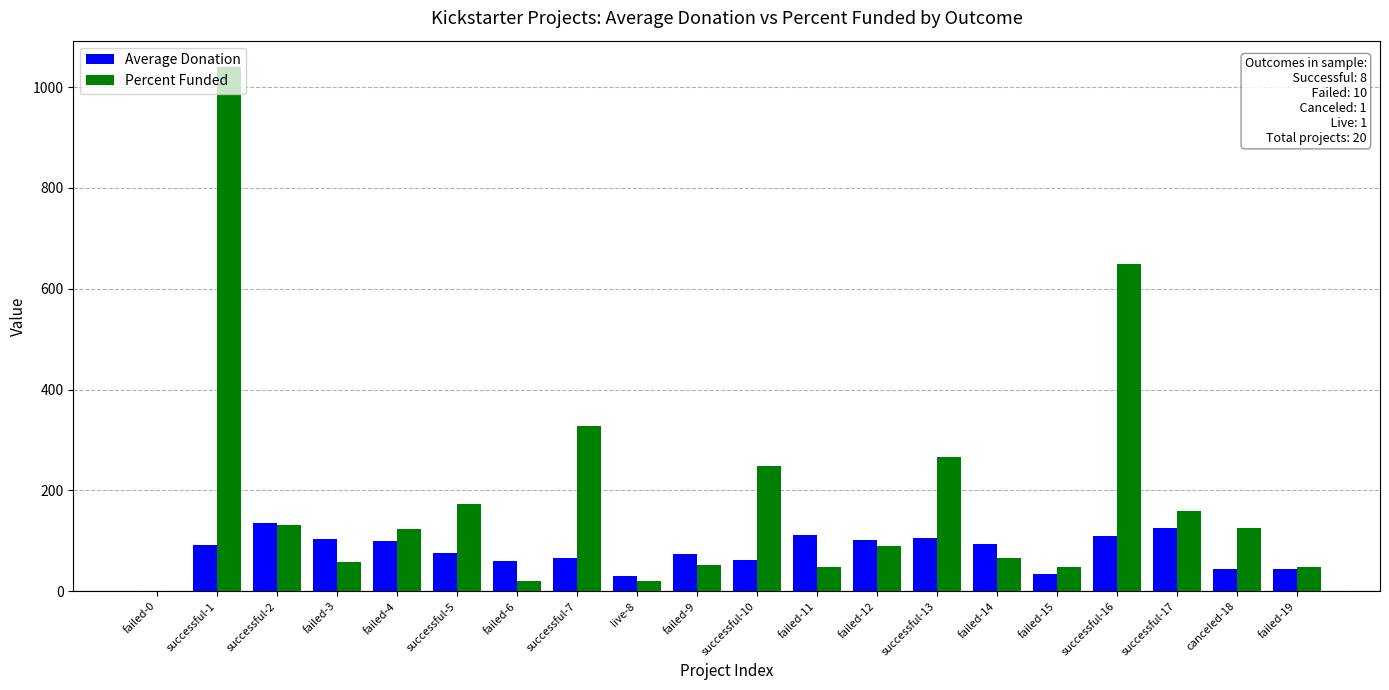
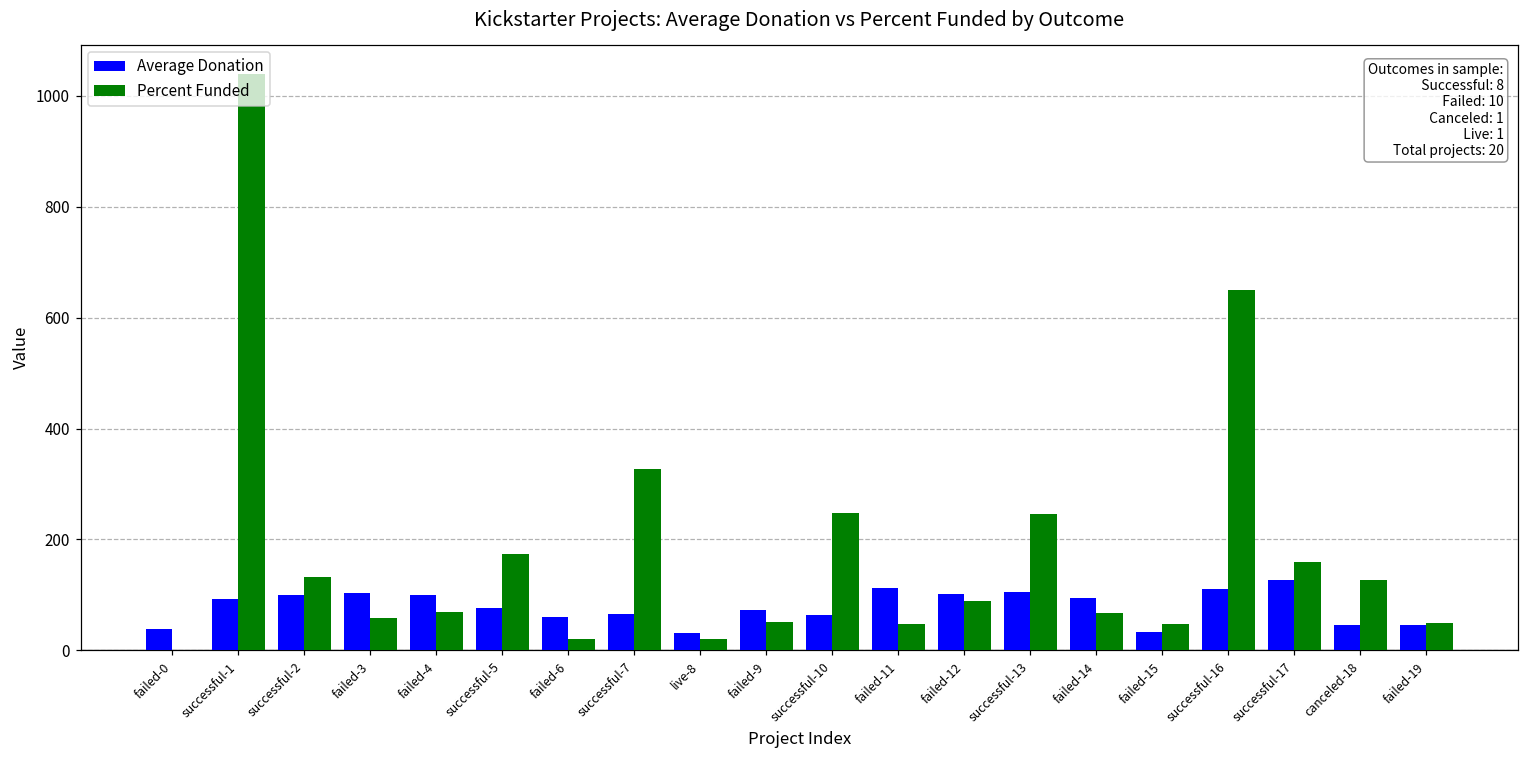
  {
    "Average Donation": {
-     "failed-0": 0,
+     "failed-0": 40,
      "successful-1": 90,
-     "successful-2": 140,
+     "successful-2": 100,
      "failed-3": 100,
      "failed-4": 100,
      "successful-5": 80,
      "failed-6": 60,
      "successful-7": 60,
      "live-8": 30,
      "failed-9": 70,
      "successful-10": 60,
      "failed-11": 110,
      "failed-12": 100,
      "successful-13": 110,
      "failed-14": 90,
      "failed-15": 30,
      "successful-16": 110,
      "successful-17": 130,
      "canceled-18": 50,
      "failed-19": 50
    },
    "Percent Funded": {
      "failed-0": 0,
      "successful-2": 130,
      "failed-3": 60,
-     "failed-4": 120,
+     "failed-4": 70,
      "successful-5": 170,
      "failed-6": 20,
      "successful-7": 330,
      "live-8": 20,
      "failed-9": 50,
      "successful-10": 250,
      "failed-11": 50,
      "failed-12": 90,
-     "successful-13": 270,
+     "successful-13": 250,
      "failed-14": 70,
      "failed-15": 50,
      "successful-16": 650,
      "successful-17": 160,
      "canceled-18": 130,
      "failed-19": 50
    }
  }
